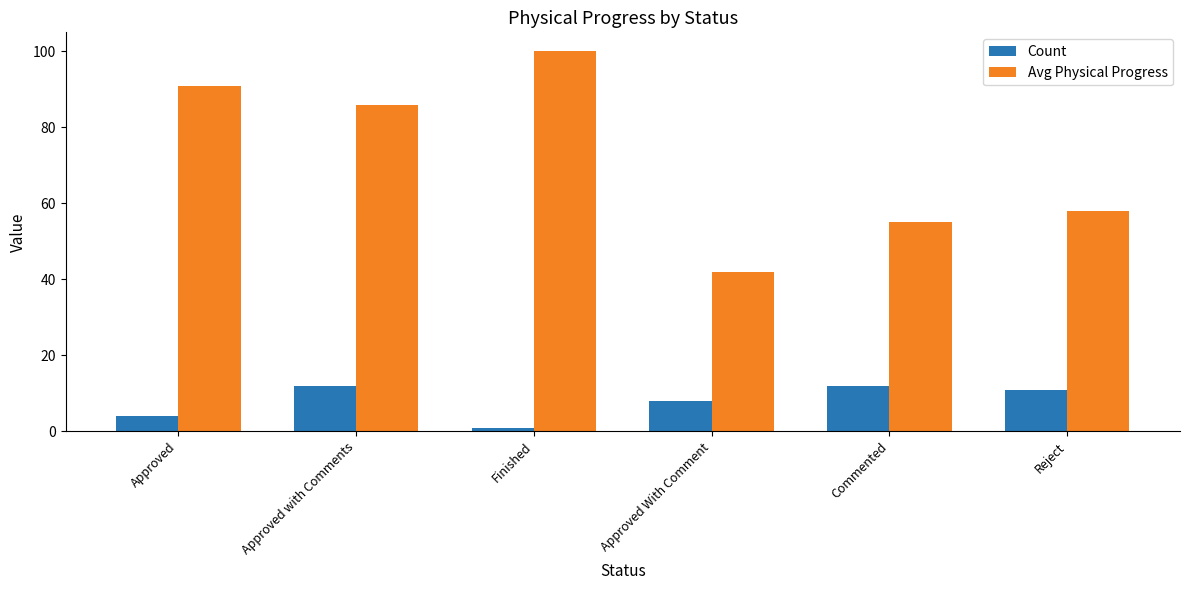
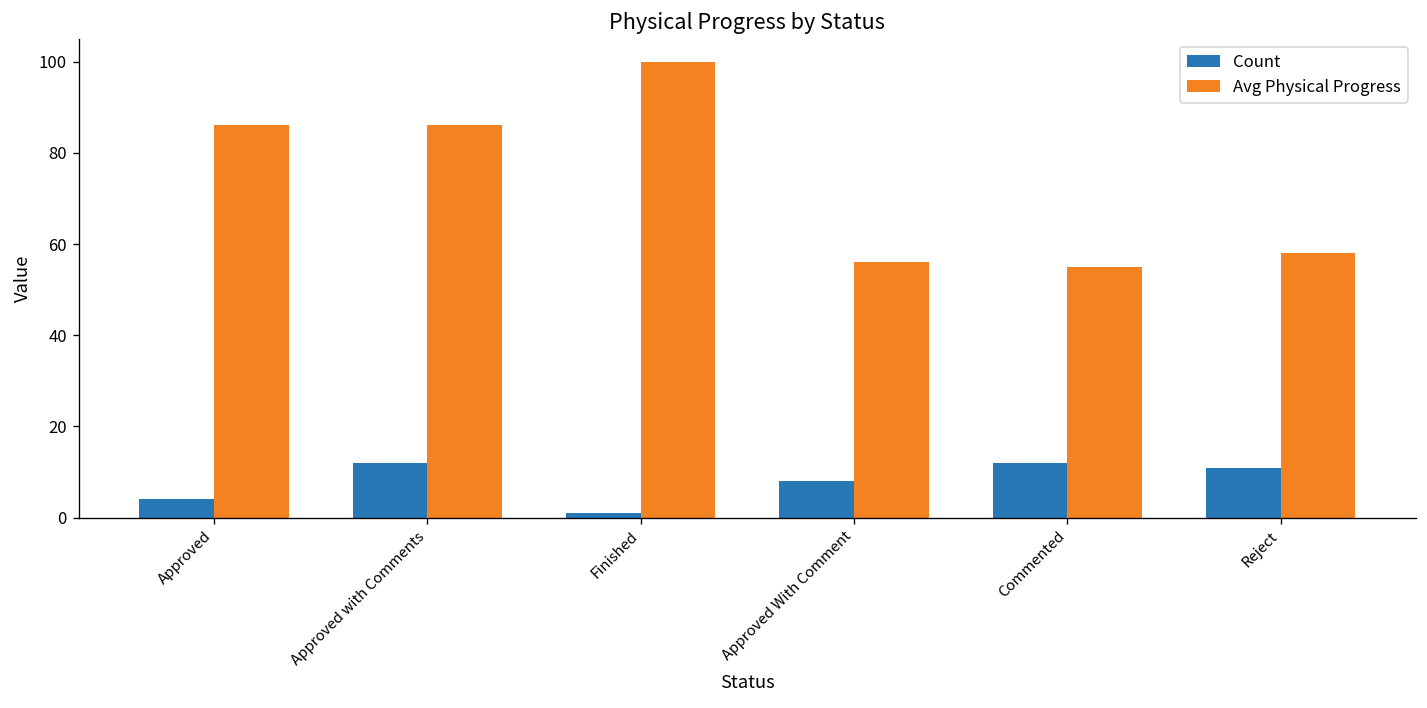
  {
    "Count": {
      "Approved": 4,
      "Approved with Comments": 12,
      "Finished": 1,
      "Approved With Comment": 8,
      "Commented": 12,
      "Reject": 11
    },
    "Avg Physical Progress": {
-     "Approved": 91,
+     "Approved": 86,
      "Approved with Comments": 86,
      "Finished": 100,
-     "Approved With Comment": 42,
+     "Approved With Comment": 56,
      "Commented": 55,
      "Reject": 58
    }
  }
